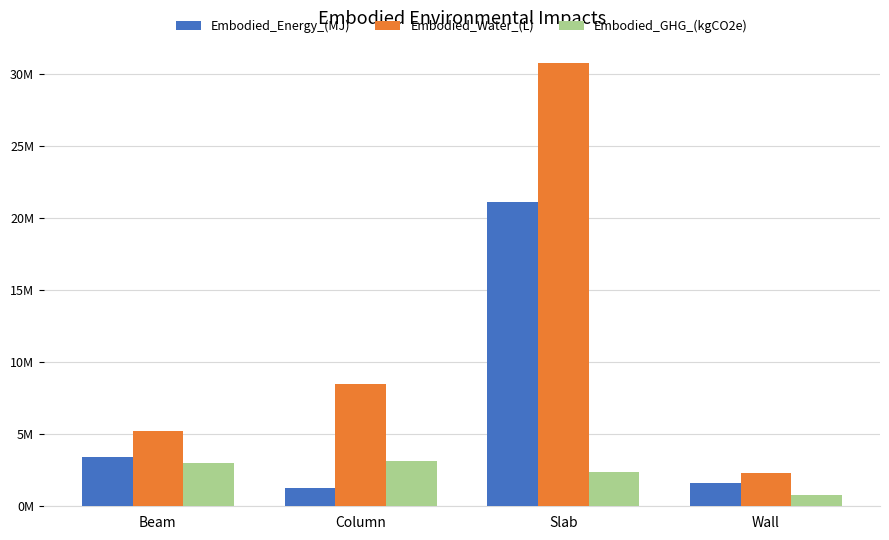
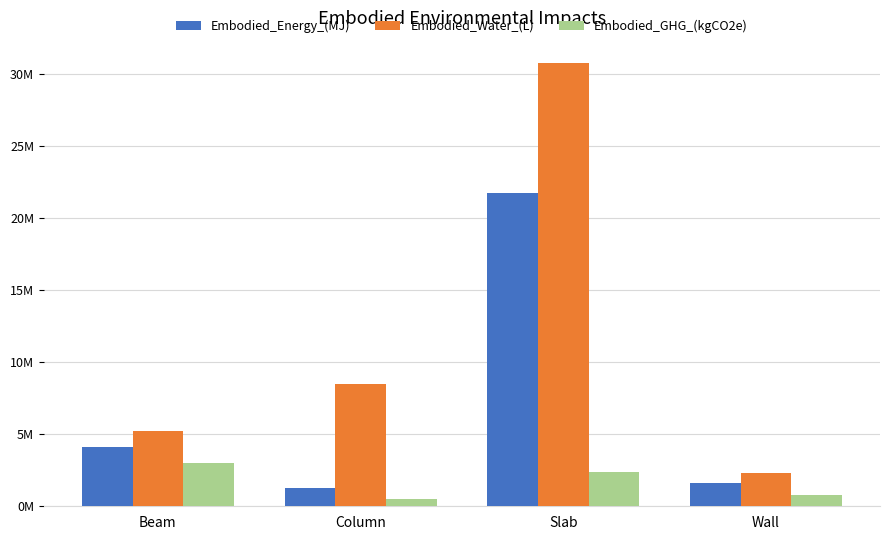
  {
    "Embodied_Energy_(MJ)": {
-     "Beam": 3400000,
+     "Beam": 4100000,
      "Column": 1300000,
-     "Slab": 21100000,
+     "Slab": 21700000,
      "Wall": 1600000
    },
    "Embodied_Water_(L)": {
      "Beam": 5200000,
      "Column": 8500000,
      "Slab": 30800000,
      "Wall": 2300000
    },
    "Embodied_GHG_(kgCO2e)": {
      "Beam": 3000000,
-     "Column": 3100000,
+     "Column": 500000,
      "Slab": 2400000,
      "Wall": 800000
    }
  }
